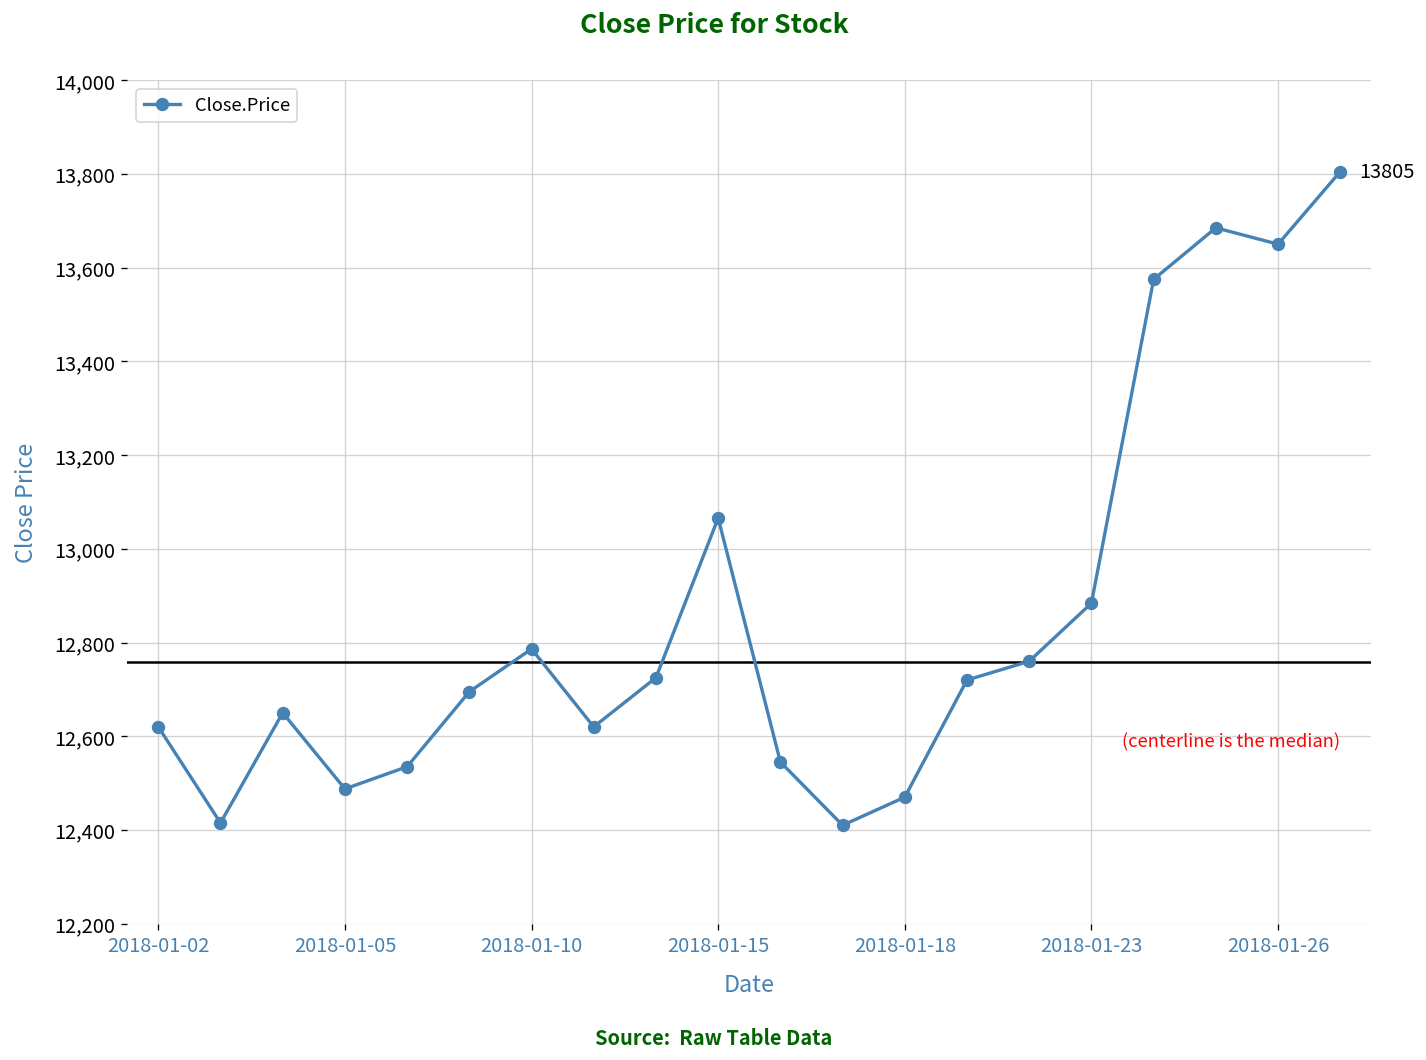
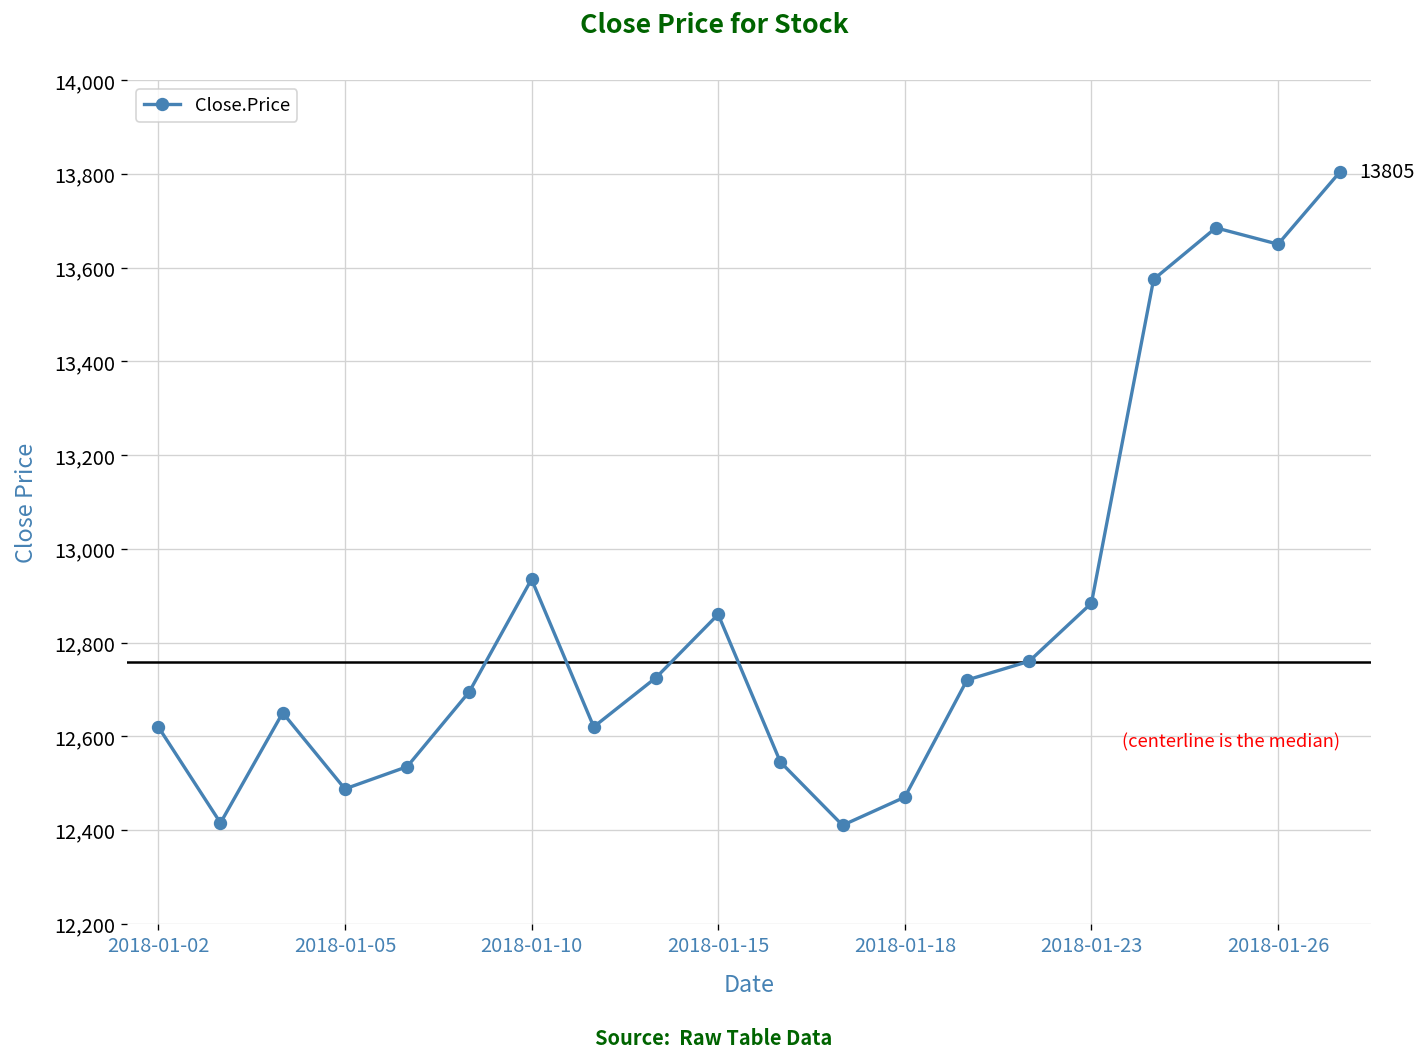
  {
    "2018-01-02": "12,620",
    "2018-01-05": "12,490",
-   "2018-01-10": "12,790",
-   "2018-01-15": "13,070",
+   "2018-01-10": "12,940",
+   "2018-01-15": "12,860",
    "2018-01-18": "12,470",
    "2018-01-23": "12,880",
    "2018-01-26": "13,650"
  }
